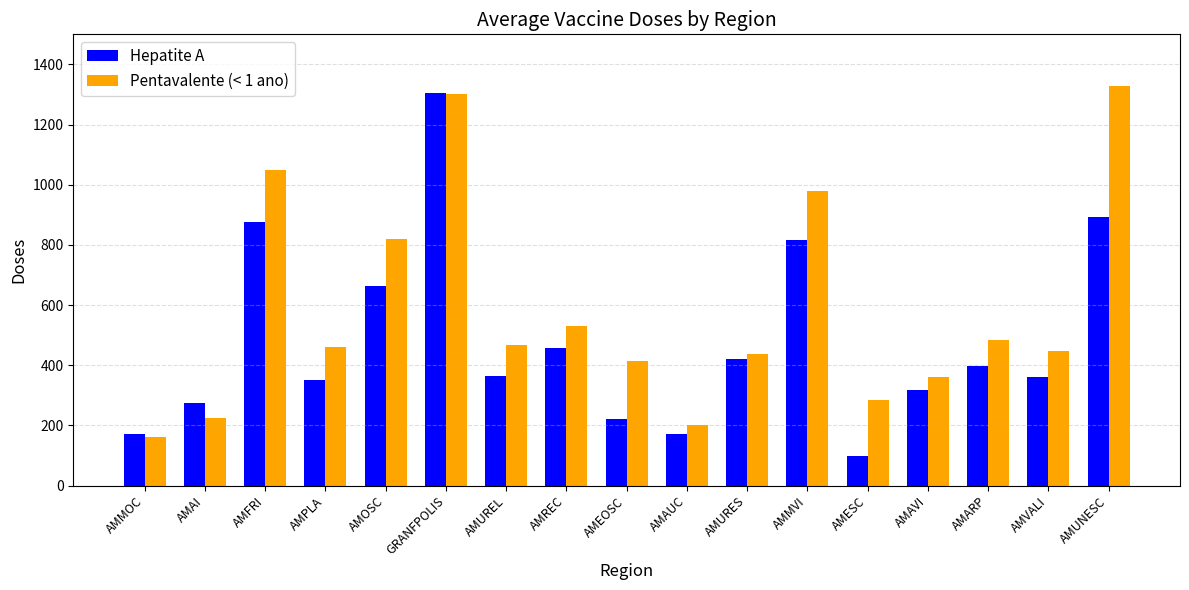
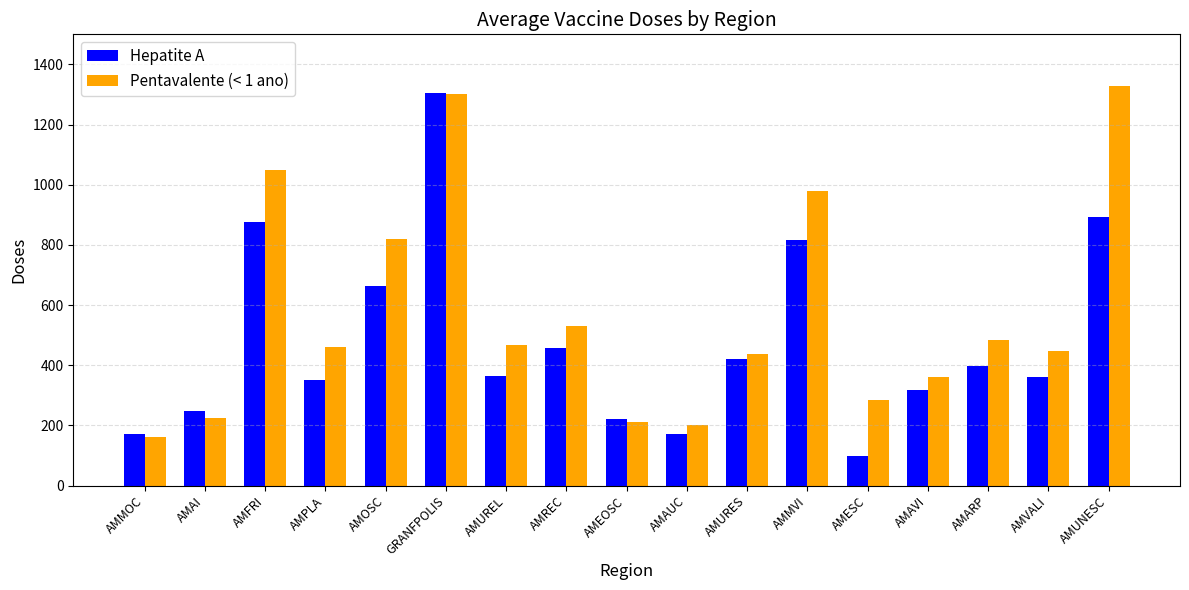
  {
    "Hepatite A": {
      "AMMOC": 170,
-     "AMAI": 270,
+     "AMAI": 250,
      "AMFRI": 880,
      "AMPLA": 350,
      "AMOSC": 660,
      "GRANFPOLIS": 1310,
      "AMUREL": 370,
      "AMREC": 460,
      "AMEOSC": 220,
      "AMAUC": 170,
      "AMURES": 420,
      "AMMVI": 820,
      "AMESC": 100,
      "AMAVI": 320,
      "AMARP": 400,
      "AMVALI": 360,
      "AMUNESC": 890
    },
    "Pentavalente (< 1 ano)": {
      "AMMOC": 160,
      "AMAI": 220,
      "AMFRI": 1050,
      "AMPLA": 460,
      "AMOSC": 820,
      "GRANFPOLIS": 1300,
      "AMUREL": 470,
      "AMREC": 530,
-     "AMEOSC": 420,
+     "AMEOSC": 210,
      "AMAUC": 200,
      "AMURES": 440,
      "AMMVI": 980,
      "AMESC": 280,
      "AMAVI": 360,
      "AMARP": 480,
      "AMVALI": 450,
      "AMUNESC": 1330
    }
  }
